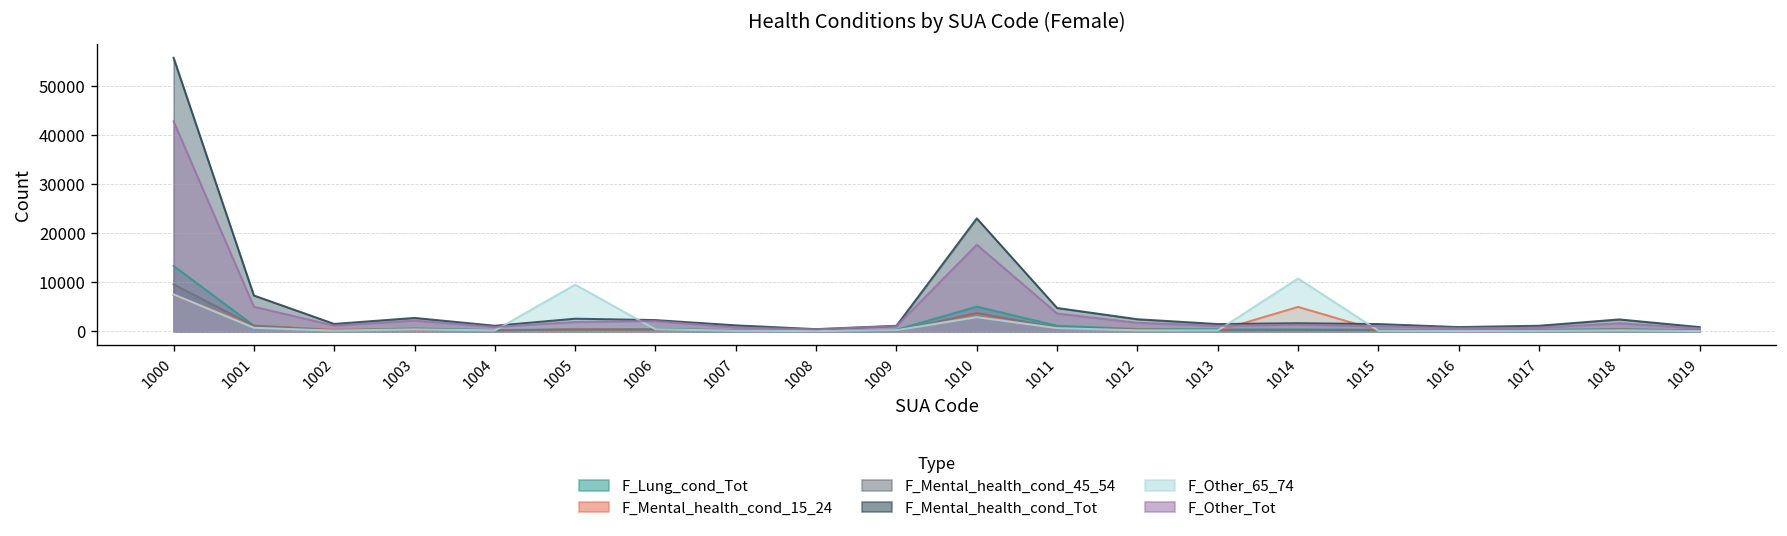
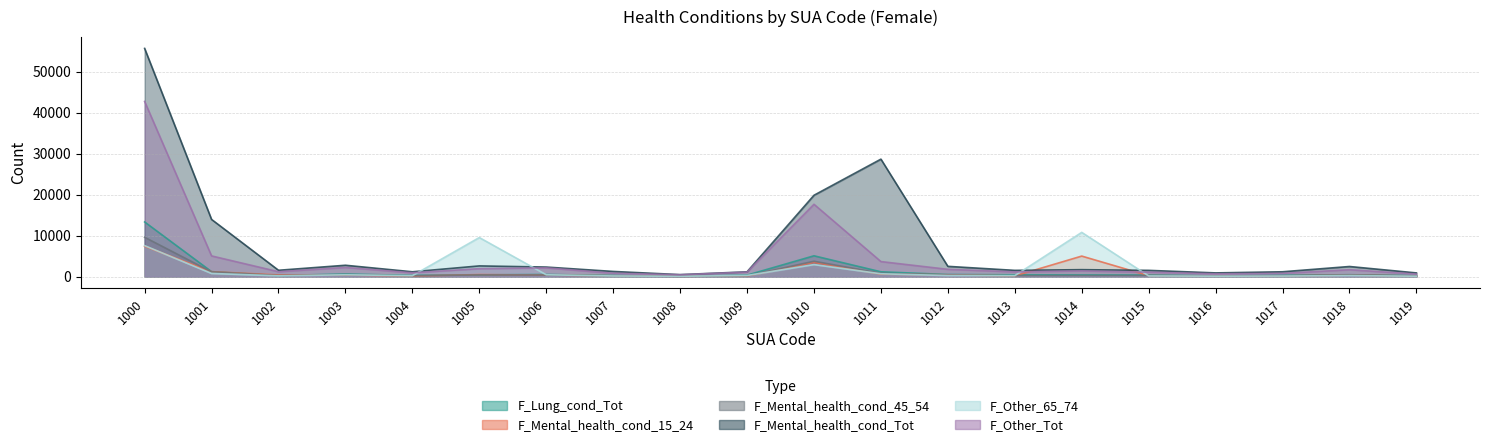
  {
    "F_Mental_health_cond_15_24": {
      "1014": 5000
    },
    "F_Mental_health_cond_Tot": {
      "1000": 56000,
-     "1001": 7000,
+     "1001": 14000,
      "1005": 3000,
-     "1010": 23000,
-     "1011": 5000,
+     "1010": 20000,
+     "1011": 29000,
      "1012": 2000,
      "1018": 2000
    },
    "F_Other_65_74": {
      "1005": 10000,
      "1014": 11000
    }
  }
